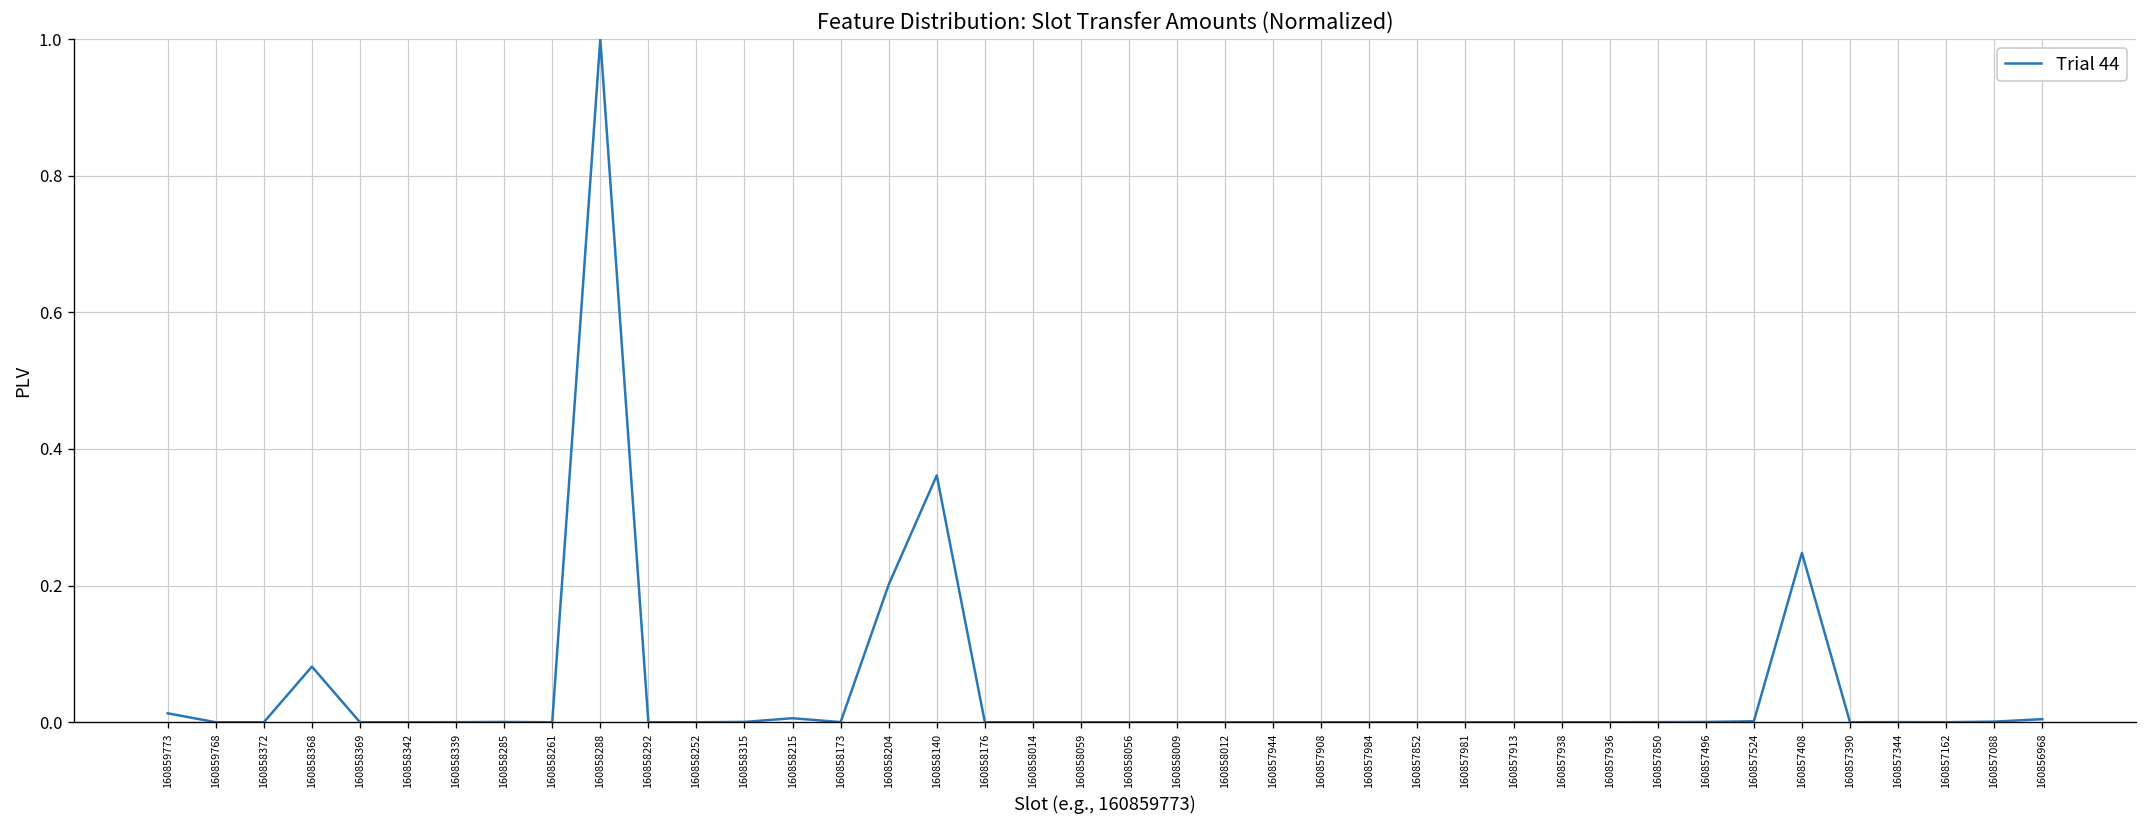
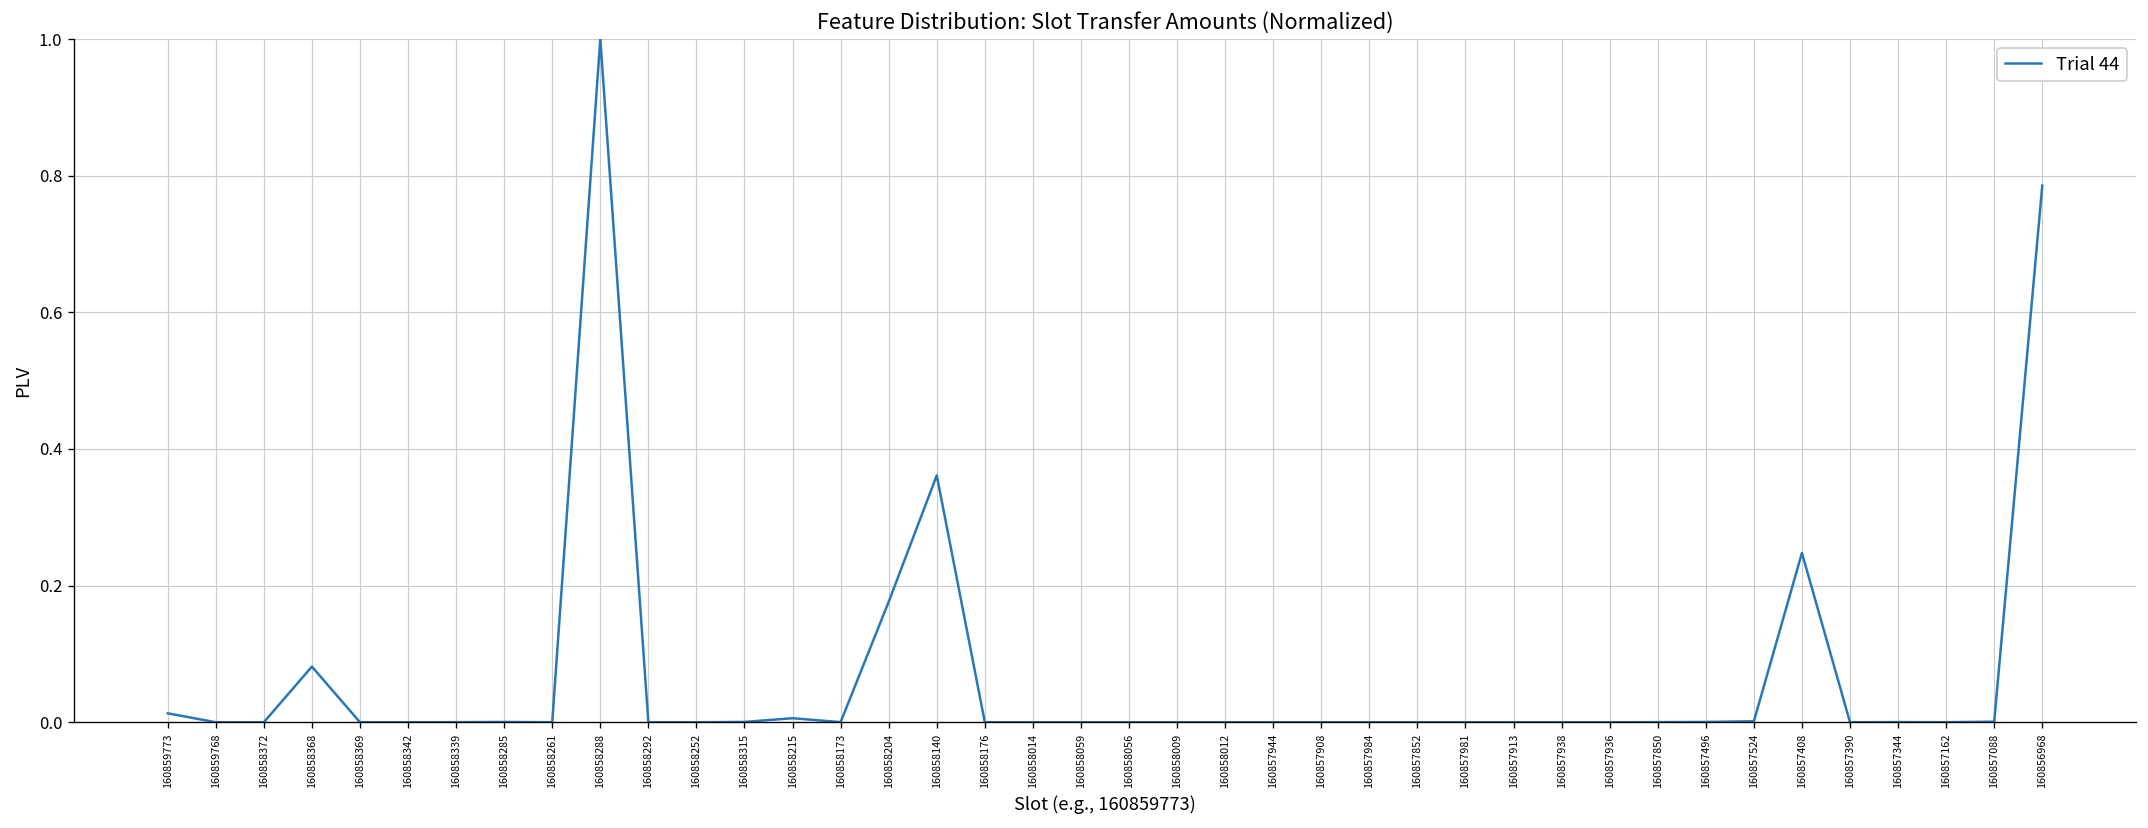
  {
    "160859773": 0.01,
    "160859768": 0.00,
    "160858372": 0.00,
    "160858368": 0.08,
    "160858369": 0.00,
    "160858342": 0.00,
    "160858339": 0.00,
    "160858285": 0.00,
    "160858261": 0.00,
    "160858288": 1.00,
    "160858292": 0.00,
    "160858252": 0.00,
    "160858315": 0.00,
    "160858215": 0.01,
    "160858173": 0.00,
-   "160858204": 0.20,
+   "160858204": 0.18,
    "160858140": 0.36,
    "160858176": 0.00,
    "160858014": 0.00,
    "160858059": 0.00,
    "160858056": 0.00,
    "160858009": 0.00,
    "160858012": 0.00,
    "160857944": 0.00,
    "160857908": 0.00,
    "160857984": 0.00,
    "160857852": 0.00,
    "160857981": 0.00,
    "160857913": 0.00,
    "160857938": 0.00,
    "160857936": 0.00,
    "160857850": 0.00,
    "160857496": 0.00,
    "160857524": 0.00,
    "160857408": 0.25,
    "160857390": 0.00,
    "160857344": 0.00,
    "160857162": 0.00,
    "160857088": 0.00,
-   "160856968": 0.00
+   "160856968": 0.79
  }
